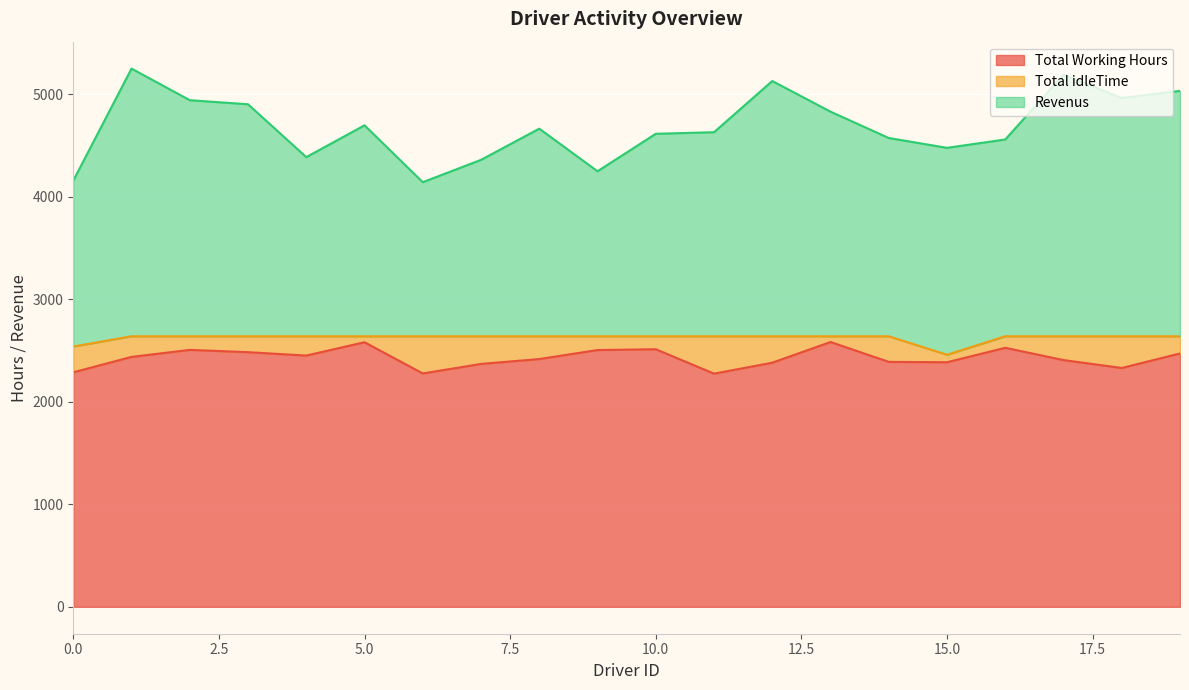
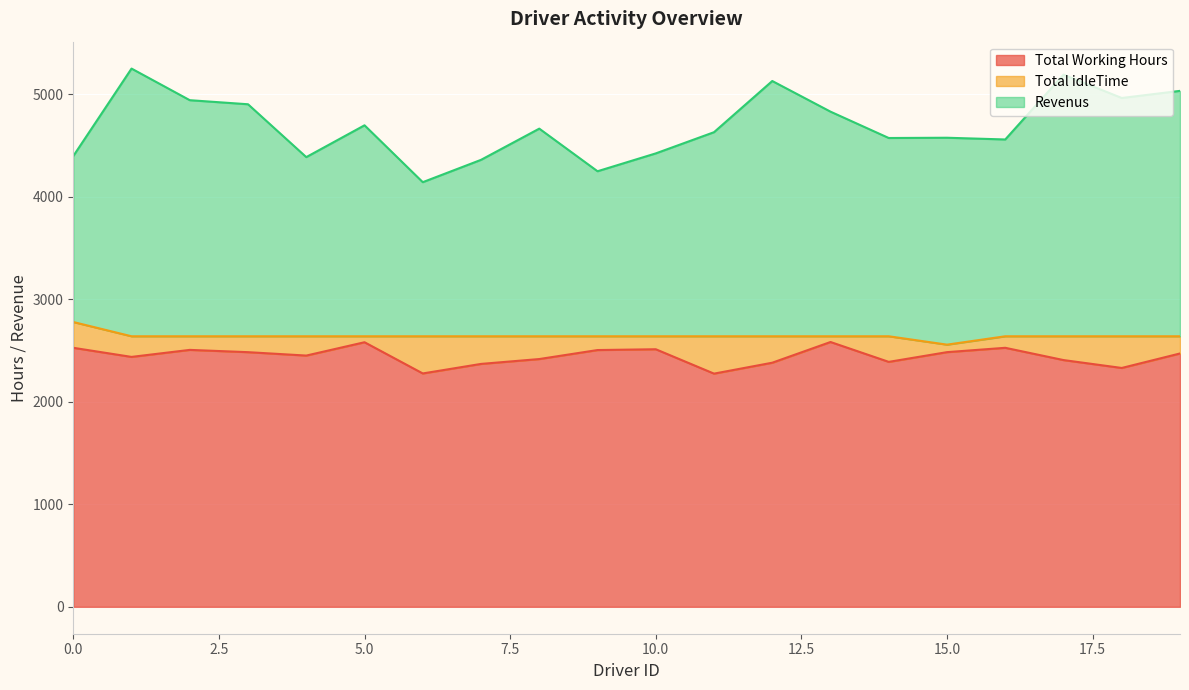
  {
    "Total Working Hours": {
-     "0.0": 2290,
+     "0.0": 2530,
      "5.0": 2580,
      "10.0": 2510,
-     "15.0": 2390
+     "15.0": 2490
    },
    "Total idleTime": {
      "0.0": 250,
      "15.0": 70
    },
    "Revenus": {
      "0.0": 1620,
-     "10.0": 4620,
+     "10.0": 4420,
      "15.0": 2020
    }
  }
